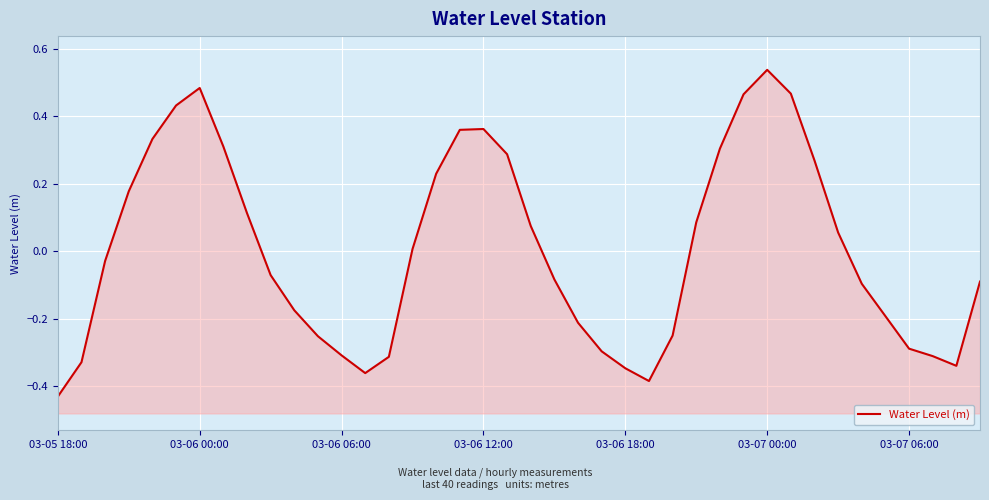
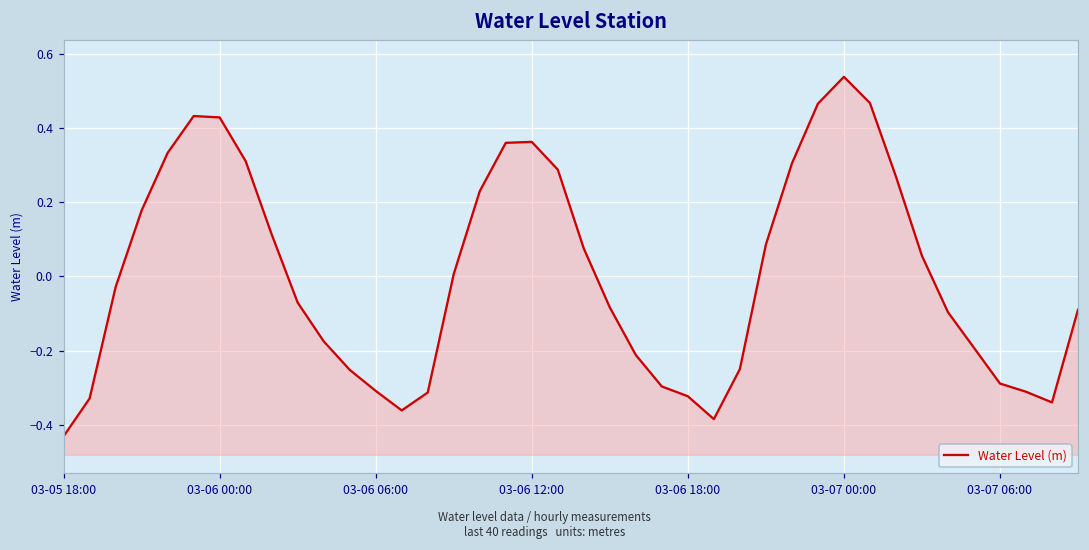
  {
    "03-05 18:00": -0.43,
-   "03-06 00:00": 0.48,
+   "03-06 00:00": 0.43,
    "03-06 06:00": -0.31,
    "03-06 12:00": 0.36,
-   "03-06 18:00": -0.35,
+   "03-06 18:00": -0.32,
    "03-07 00:00": 0.54,
    "03-07 06:00": -0.29
  }
